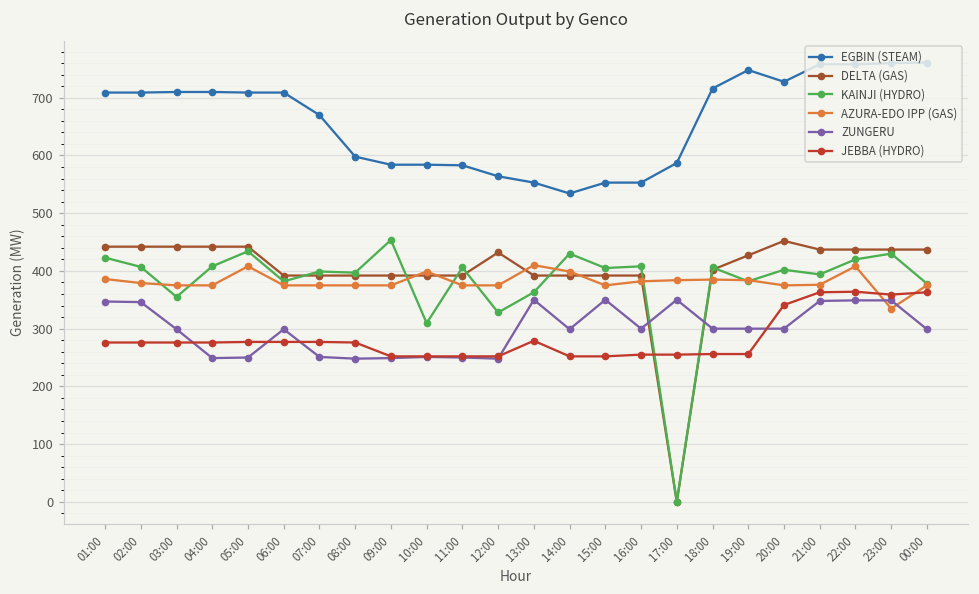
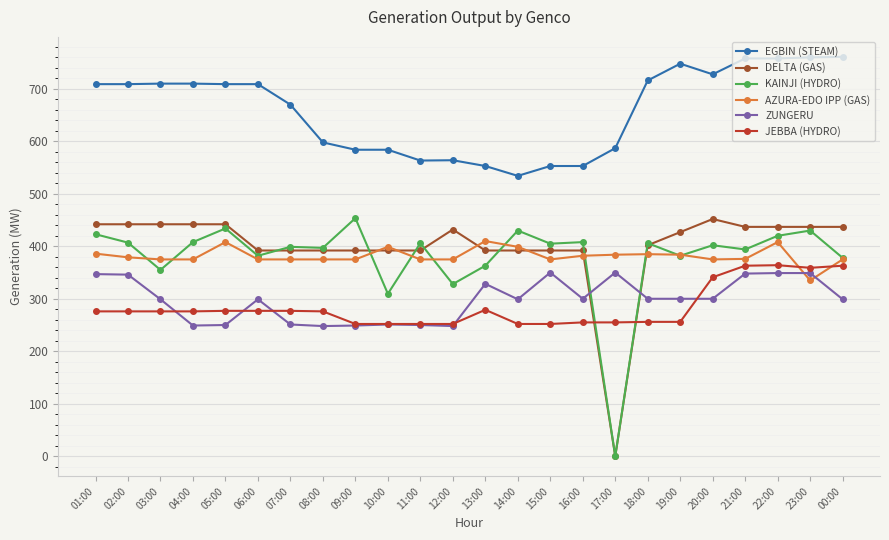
  {
    "EGBIN (STEAM)": {
      "01:00": 710,
      "02:00": 710,
      "03:00": 710,
      "04:00": 710,
      "05:00": 710,
      "06:00": 710,
      "07:00": 670,
      "08:00": 600,
      "09:00": 580,
      "10:00": 580,
-     "11:00": 580,
+     "11:00": 560,
      "12:00": 560,
      "13:00": 550,
      "14:00": 530,
      "15:00": 550,
      "16:00": 550,
      "17:00": 590,
      "18:00": 720,
      "19:00": 750,
      "20:00": 730
    },
    "KAINJI (HYDRO)": {
      "01:00": 420,
      "02:00": 410,
      "03:00": 360,
      "04:00": 410,
      "05:00": 430,
      "06:00": 380,
      "07:00": 400,
      "08:00": 400,
      "09:00": 450,
      "10:00": 310,
      "11:00": 410,
      "12:00": 330,
      "13:00": 360,
      "14:00": 430,
      "15:00": 410,
      "16:00": 410,
      "20:00": 400,
      "21:00": 390,
      "22:00": 420,
      "23:00": 430
    },
    "AZURA-EDO IPP (GAS)": {
      "01:00": 390,
      "02:00": 380,
      "03:00": 380,
      "04:00": 380,
      "05:00": 410,
      "06:00": 380,
      "07:00": 380,
      "08:00": 380,
      "09:00": 380,
      "10:00": 400,
      "11:00": 380,
      "12:00": 380,
      "13:00": 410,
      "14:00": 400,
      "15:00": 380,
      "16:00": 380,
      "17:00": 380,
      "18:00": 390,
      "20:00": 380,
      "21:00": 380,
      "22:00": 410,
      "23:00": 330
    },
    "ZUNGERU": {
      "01:00": 350,
      "02:00": 350,
      "03:00": 300,
      "04:00": 250,
      "05:00": 250,
      "06:00": 300,
      "07:00": 250,
      "08:00": 250,
-     "13:00": 350,
+     "13:00": 330,
      "14:00": 300,
      "15:00": 350,
      "16:00": 300,
      "17:00": 350,
      "18:00": 300,
      "19:00": 300,
      "20:00": 300,
      "21:00": 350,
      "22:00": 350,
      "23:00": 350,
      "00:00": 300
    }
  }
